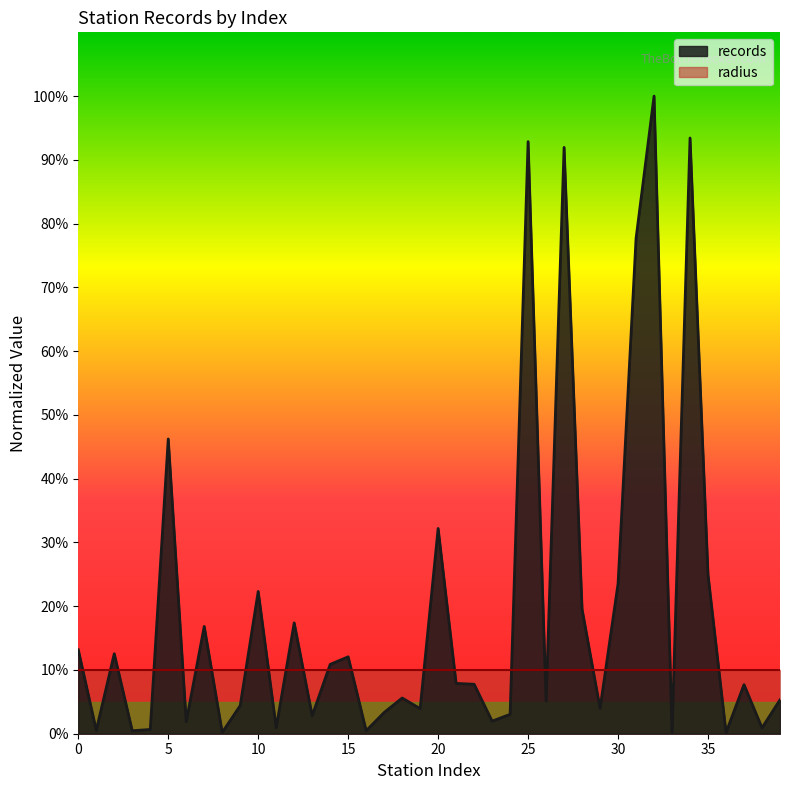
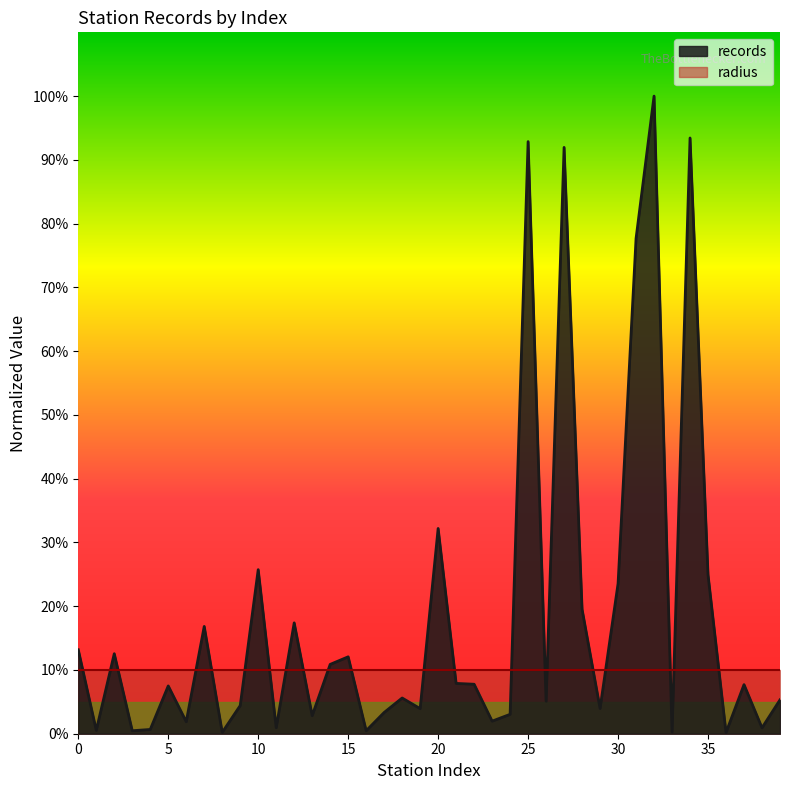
  {
    "records": {
      "0": "13%",
-     "5": "46%",
-     "10": "22%",
+     "5": "7%",
+     "10": "26%",
      "15": "12%",
      "20": "32%",
      "25": "93%",
      "30": "24%",
      "35": "25%"
    },
    "radius": {
      "0": "10%",
      "5": "10%",
      "10": "10%",
      "15": "10%",
      "20": "10%",
      "25": "10%",
      "30": "10%",
      "35": "10%"
    }
  }
